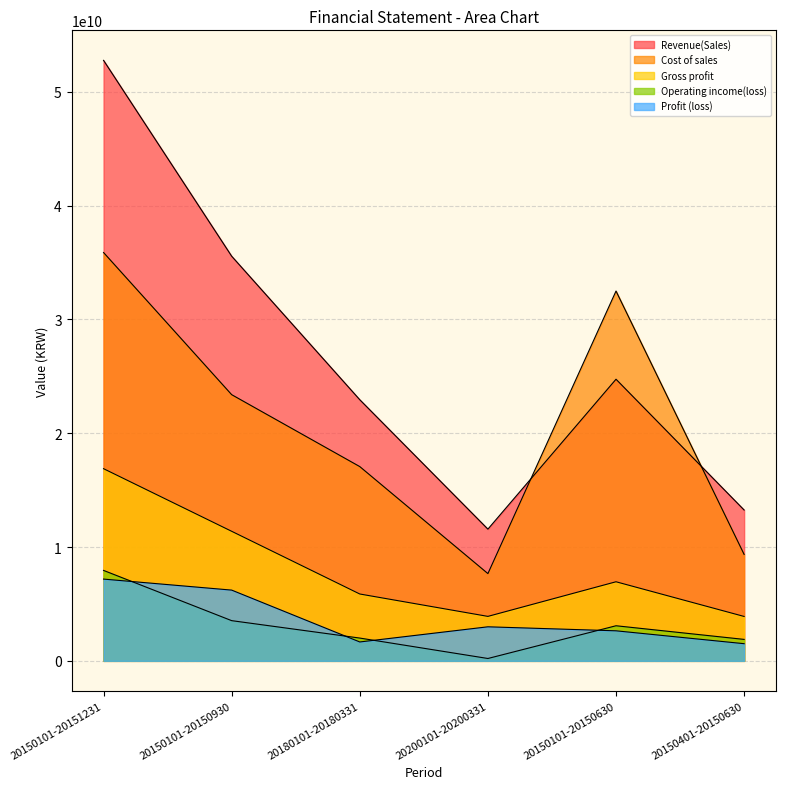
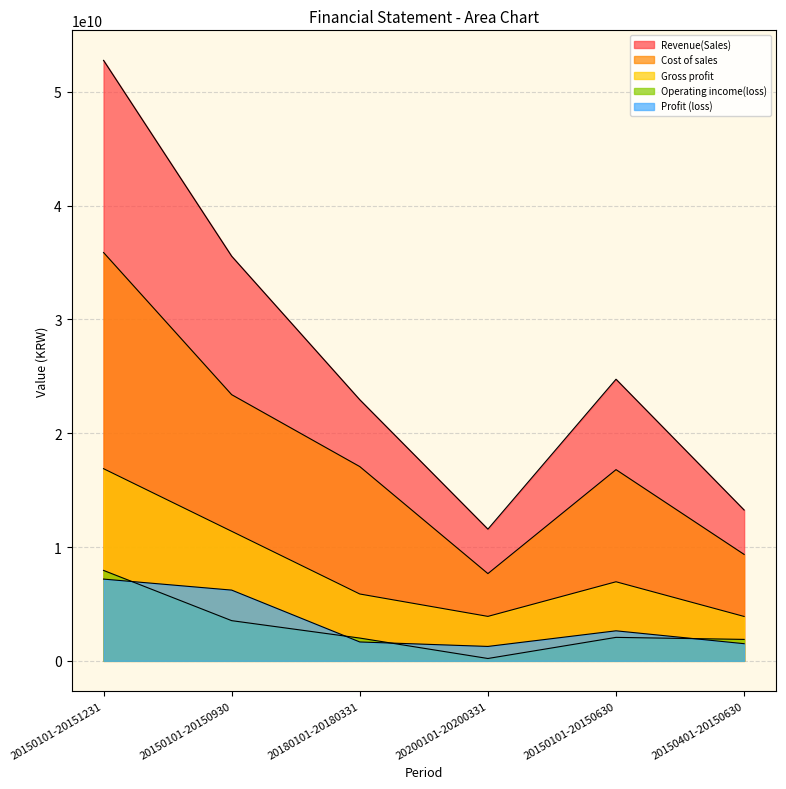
  {
    "Revenue(Sales)": {
      "20150101-20151231": 52800000000,
      "20150101-20150930": 35500000000,
      "20180101-20180331": 22900000000,
      "20200101-20200331": 11600000000,
      "20150101-20150630": 24700000000,
      "20150401-20150630": 13200000000
    },
    "Cost of sales": {
      "20150101-20151231": 35900000000,
      "20150101-20150930": 23400000000,
      "20180101-20180331": 17100000000,
      "20200101-20200331": 7700000000,
-     "20150101-20150630": 32500000000,
+     "20150101-20150630": 16800000000,
      "20150401-20150630": 9300000000
    },
    "Gross profit": {
      "20150101-20151231": 16900000000,
      "20150101-20150930": 11400000000,
      "20180101-20180331": 5900000000,
      "20200101-20200331": 3900000000,
      "20150101-20150630": 6900000000,
      "20150401-20150630": 3900000000
    },
    "Operating income(loss)": {
      "20150101-20151231": 7900000000,
      "20150101-20150930": 3500000000,
      "20180101-20180331": 2000000000,
      "20200101-20200331": 200000000,
-     "20150101-20150630": 3100000000,
+     "20150101-20150630": 2100000000,
      "20150401-20150630": 1900000000
    },
    "Profit (loss)": {
      "20150101-20151231": 7200000000,
      "20150101-20150930": 6200000000,
      "20180101-20180331": 1700000000,
-     "20200101-20200331": 3000000000,
+     "20200101-20200331": 1300000000,
      "20150101-20150630": 2600000000,
      "20150401-20150630": 1500000000
    }
  }
